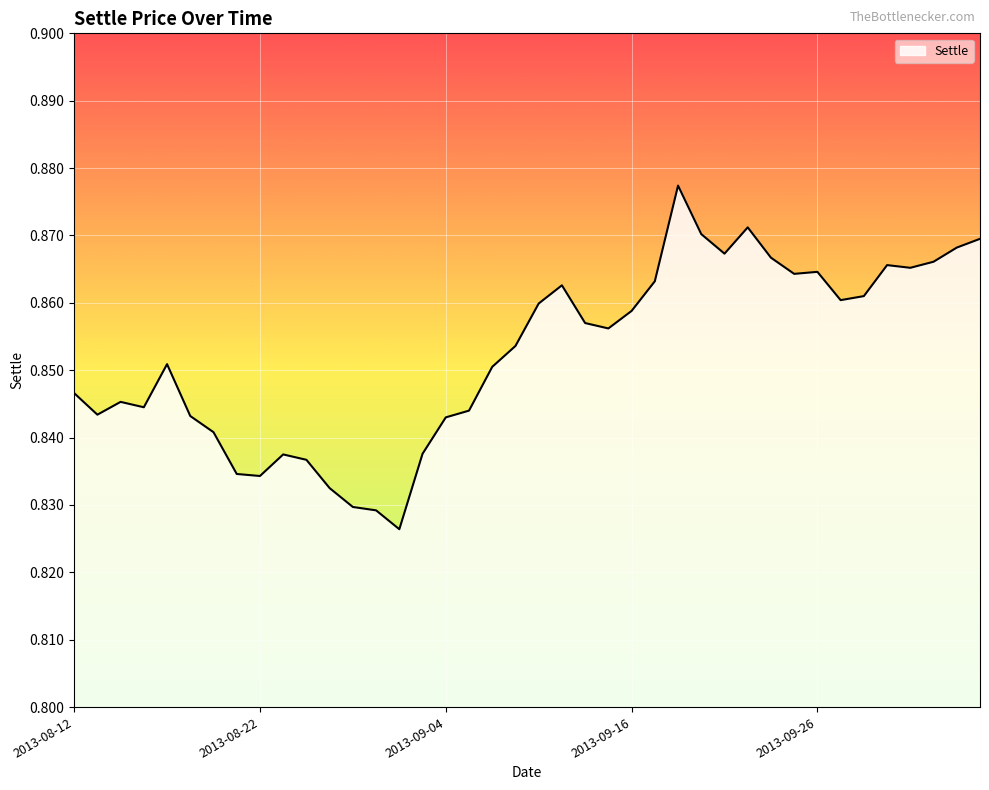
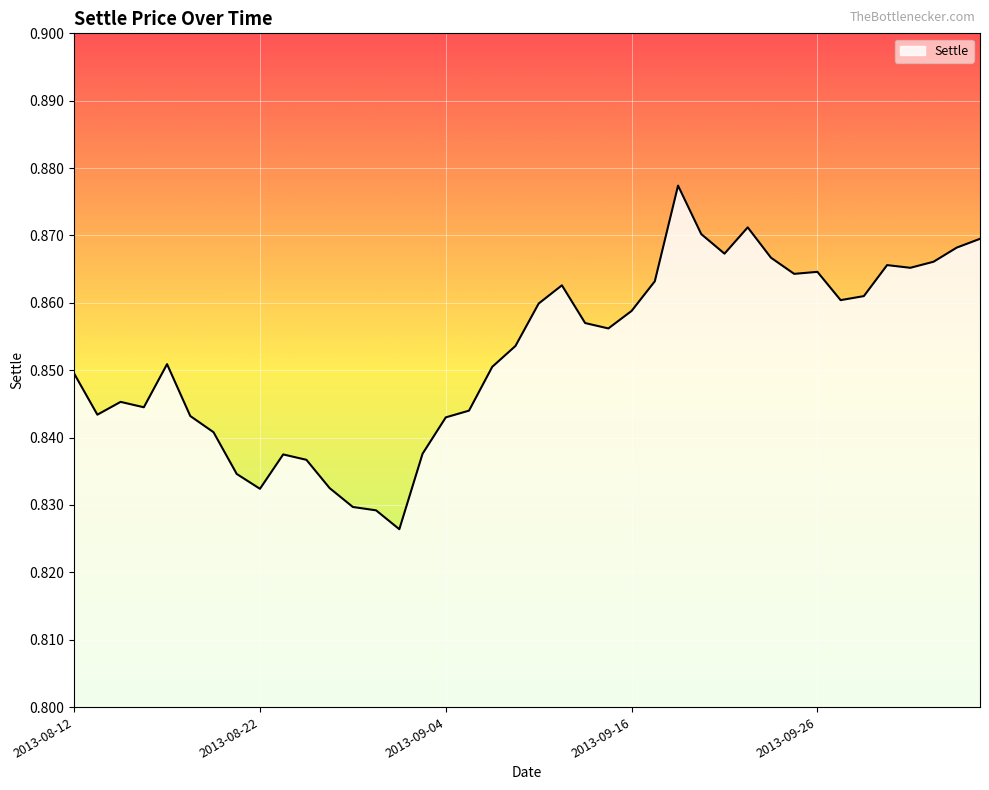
  {
-   "2013-08-12": 0.847,
-   "2013-08-22": 0.834,
+   "2013-08-12": 0.850,
+   "2013-08-22": 0.832,
    "2013-09-04": 0.843,
    "2013-09-16": 0.859,
    "2013-09-26": 0.865
  }
